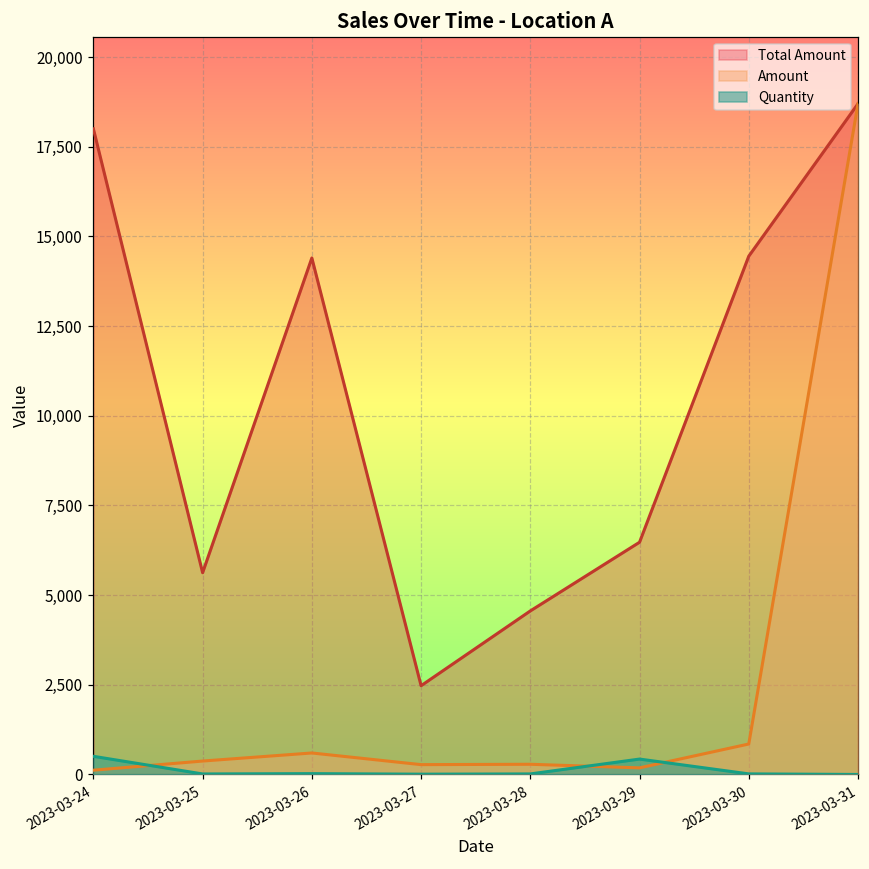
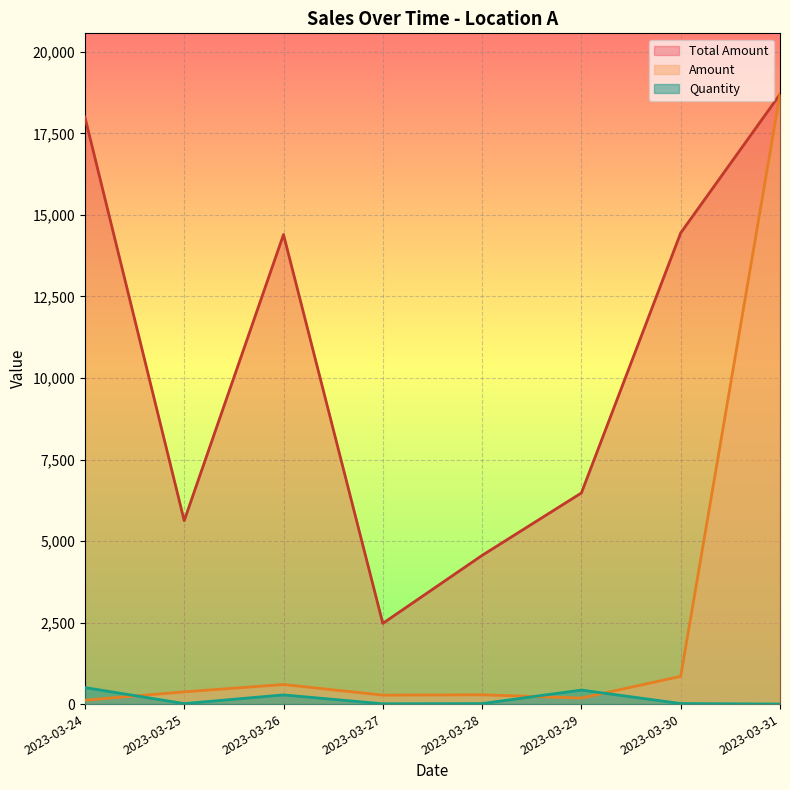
  {
    "Quantity": {
      "2023-03-24": 500,
      "2023-03-25": 0,
-     "2023-03-26": 0,
+     "2023-03-26": 300,
      "2023-03-27": 0,
      "2023-03-28": 0,
      "2023-03-29": 400,
      "2023-03-30": 0,
      "2023-03-31": 0
    }
  }
